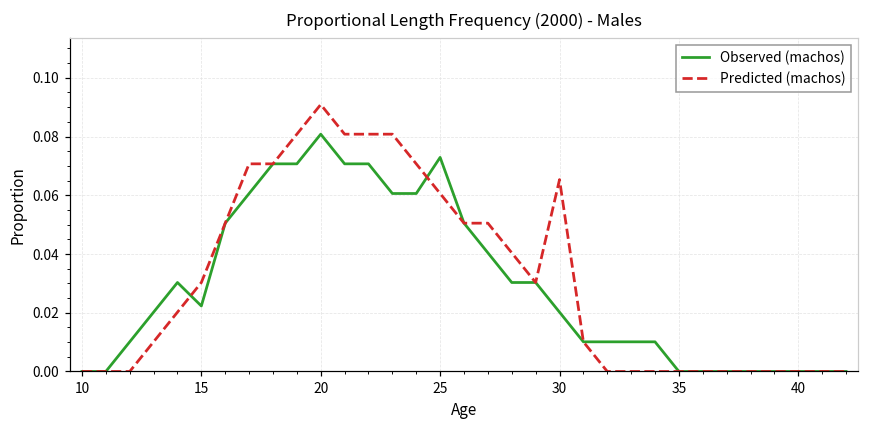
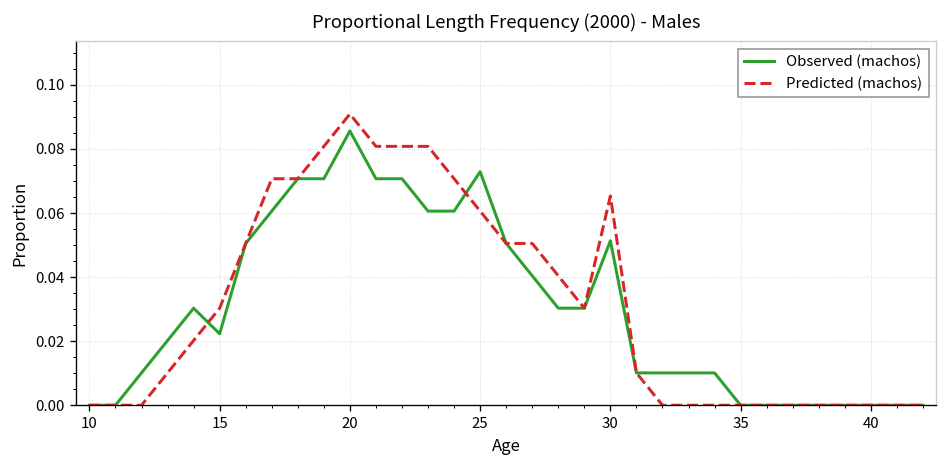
  {
    "Observed (machos)": {
      "15": 0.022,
-     "20": 0.081,
+     "20": 0.086,
      "25": 0.073,
-     "30": 0.020
+     "30": 0.051
    },
    "Predicted (machos)": {
      "15": 0.030,
      "20": 0.091,
      "25": 0.061,
      "30": 0.065
    }
  }
